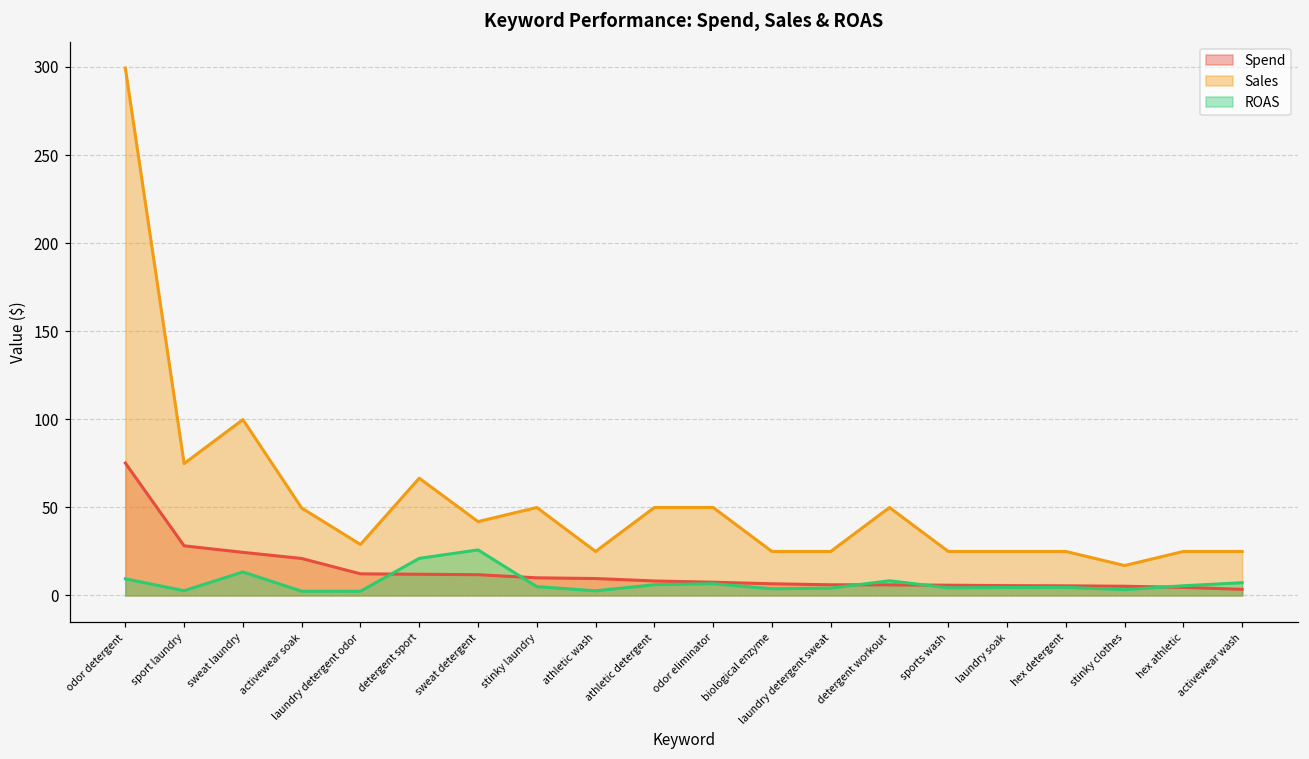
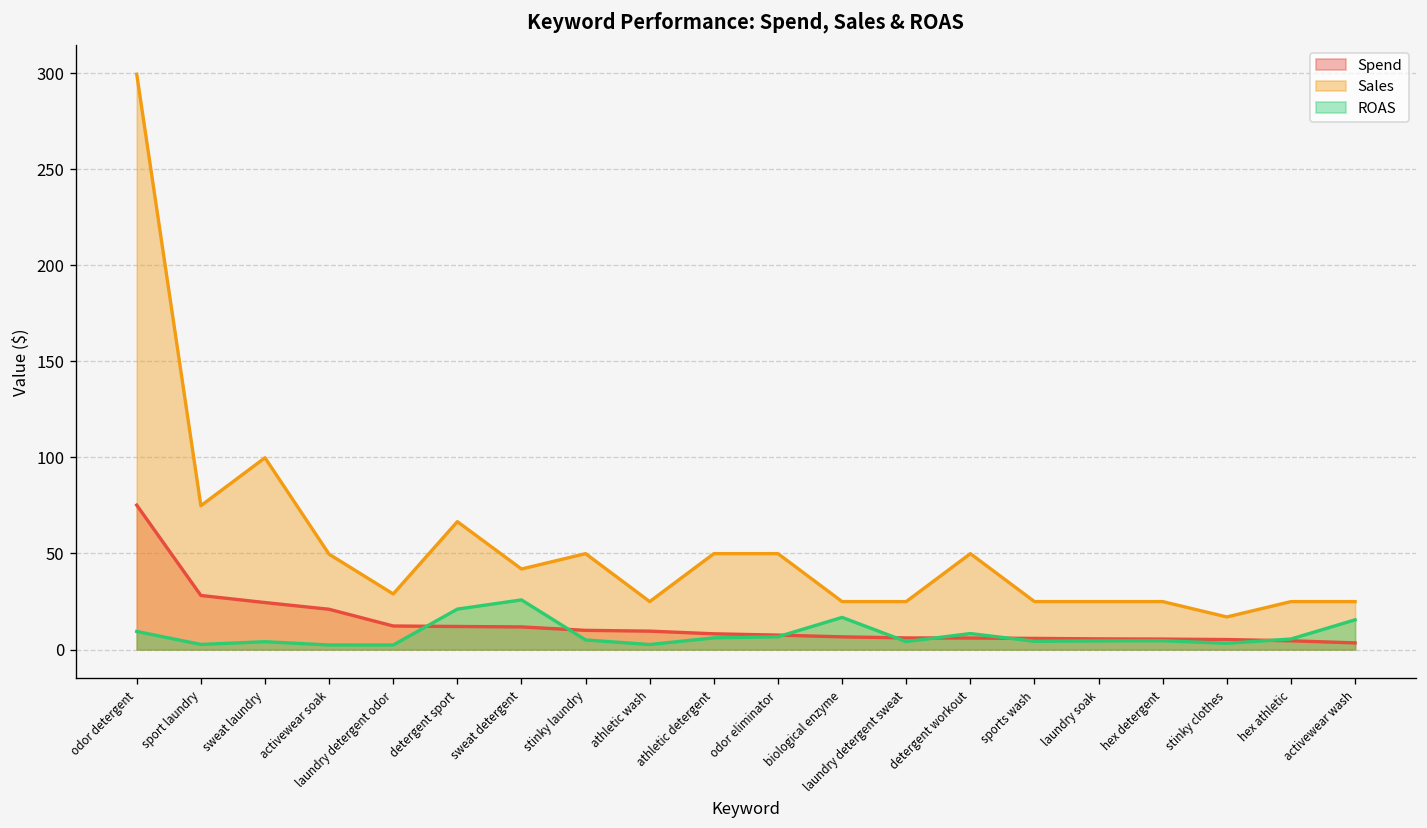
  {
    "ROAS": {
      "odor detergent": 9,
      "sport laundry": 3,
-     "sweat laundry": 13,
+     "sweat laundry": 4,
      "activewear soak": 2,
      "laundry detergent odor": 2,
      "detergent sport": 21,
      "sweat detergent": 26,
      "stinky laundry": 5,
      "athletic wash": 3,
      "athletic detergent": 6,
-     "biological enzyme": 4,
+     "biological enzyme": 17,
      "laundry detergent sweat": 4,
      "detergent workout": 8,
      "stinky clothes": 3,
-     "activewear wash": 7
+     "activewear wash": 15
    }
  }
